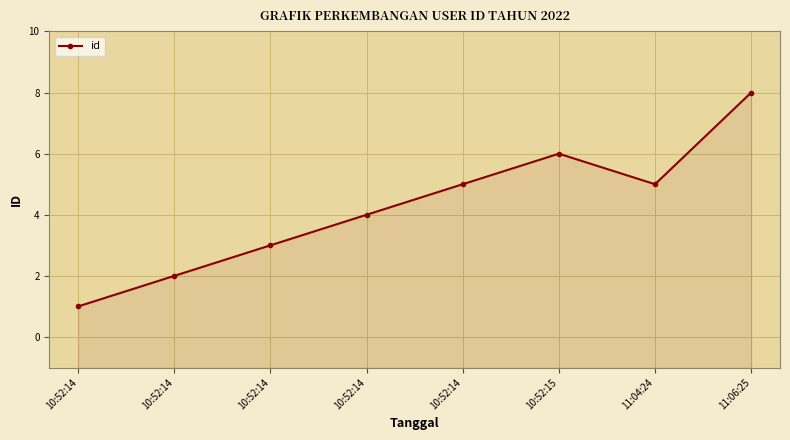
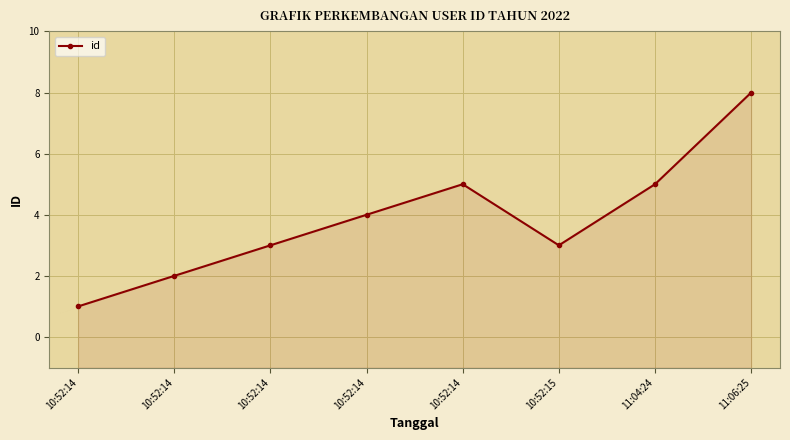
  {
-   "10:52:15": 6,
+   "10:52:15": 3,
    "11:04:24": 5,
    "11:06:25": 8
  }
